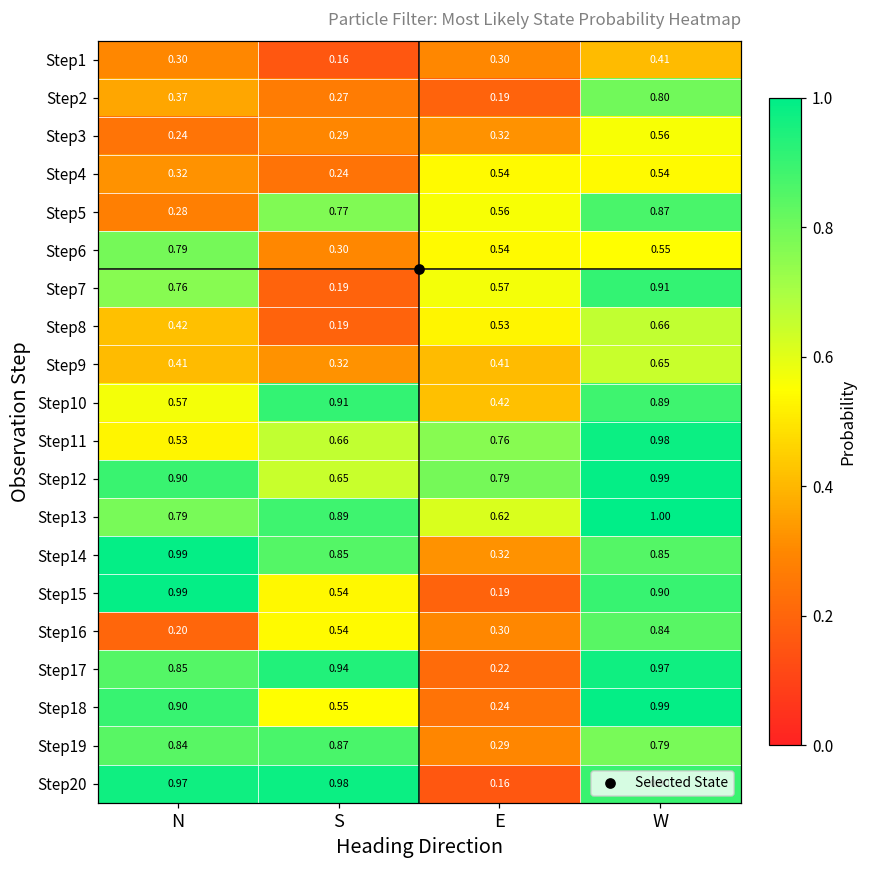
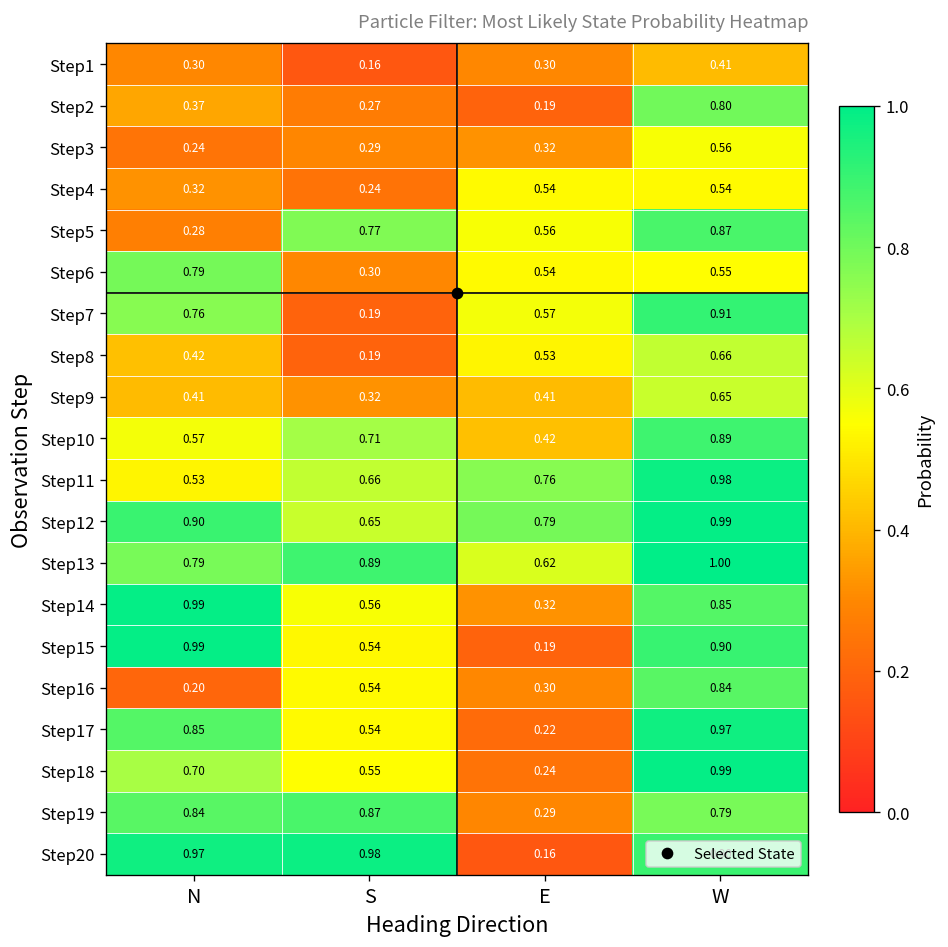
  {
    "Step1": {
      "N": 0.30,
      "S": 0.16,
      "E": 0.30,
      "W": 0.41
    },
    "Step2": {
      "N": 0.37,
      "S": 0.27,
      "E": 0.19,
      "W": 0.80
    },
    "Step3": {
      "N": 0.24,
      "S": 0.29,
      "E": 0.32,
      "W": 0.56
    },
    "Step4": {
      "N": 0.32,
      "S": 0.24,
      "E": 0.54,
      "W": 0.54
    },
    "Step5": {
      "N": 0.28,
      "S": 0.77,
      "E": 0.56,
      "W": 0.87
    },
    "Step6": {
      "N": 0.79,
      "S": 0.30,
      "E": 0.54,
      "W": 0.55
    },
    "Step7": {
      "N": 0.76,
      "S": 0.19,
      "E": 0.57,
      "W": 0.91
    },
    "Step8": {
      "N": 0.42,
      "S": 0.19,
      "E": 0.53,
      "W": 0.66
    },
    "Step9": {
      "N": 0.41,
      "S": 0.32,
      "E": 0.41,
      "W": 0.65
    },
    "Step10": {
      "N": 0.57,
-     "S": 0.91,
+     "S": 0.71,
      "E": 0.42,
      "W": 0.89
    },
    "Step11": {
      "N": 0.53,
      "S": 0.66,
      "E": 0.76,
      "W": 0.98
    },
    "Step12": {
      "N": 0.90,
      "S": 0.65,
      "E": 0.79,
      "W": 0.99
    },
    "Step13": {
      "N": 0.79,
      "S": 0.89,
      "E": 0.62,
      "W": 1.00
    },
    "Step14": {
      "N": 0.99,
-     "S": 0.85,
+     "S": 0.56,
      "E": 0.32,
      "W": 0.85
    },
    "Step15": {
      "N": 0.99,
      "S": 0.54,
      "E": 0.19,
      "W": 0.90
    },
    "Step16": {
      "N": 0.20,
      "S": 0.54,
      "E": 0.30,
      "W": 0.84
    },
    "Step17": {
      "N": 0.85,
-     "S": 0.94,
+     "S": 0.54,
      "E": 0.22,
      "W": 0.97
    },
    "Step18": {
-     "N": 0.90,
+     "N": 0.70,
      "S": 0.55,
      "E": 0.24,
      "W": 0.99
    },
    "Step19": {
      "N": 0.84,
      "S": 0.87,
      "E": 0.29,
      "W": 0.79
    },
    "Step20": {
      "N": 0.97,
      "S": 0.98,
      "E": 0.16
    }
  }
